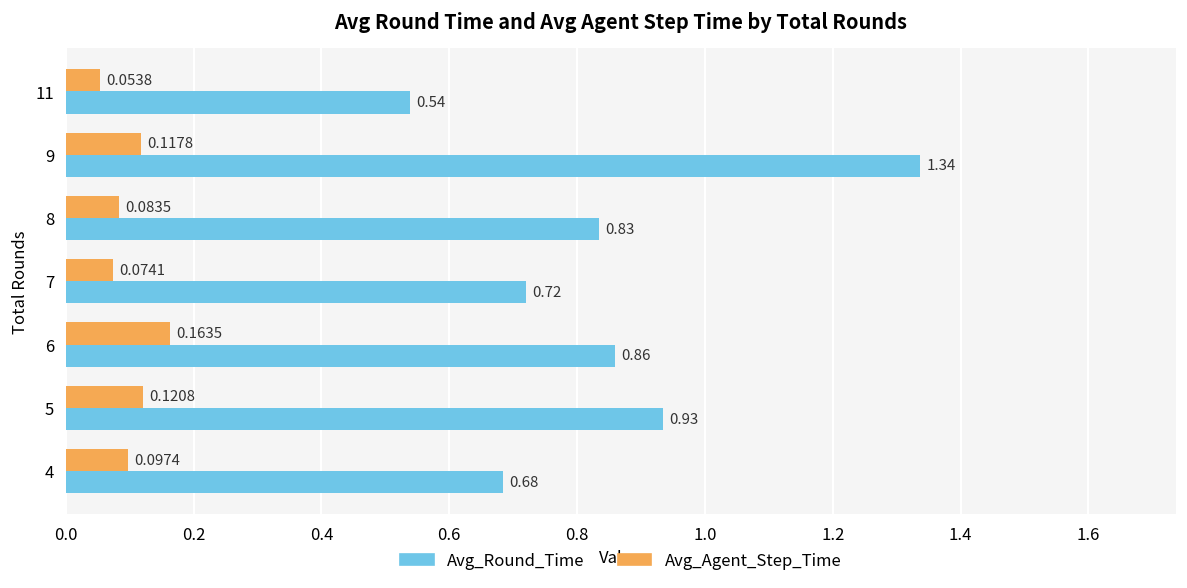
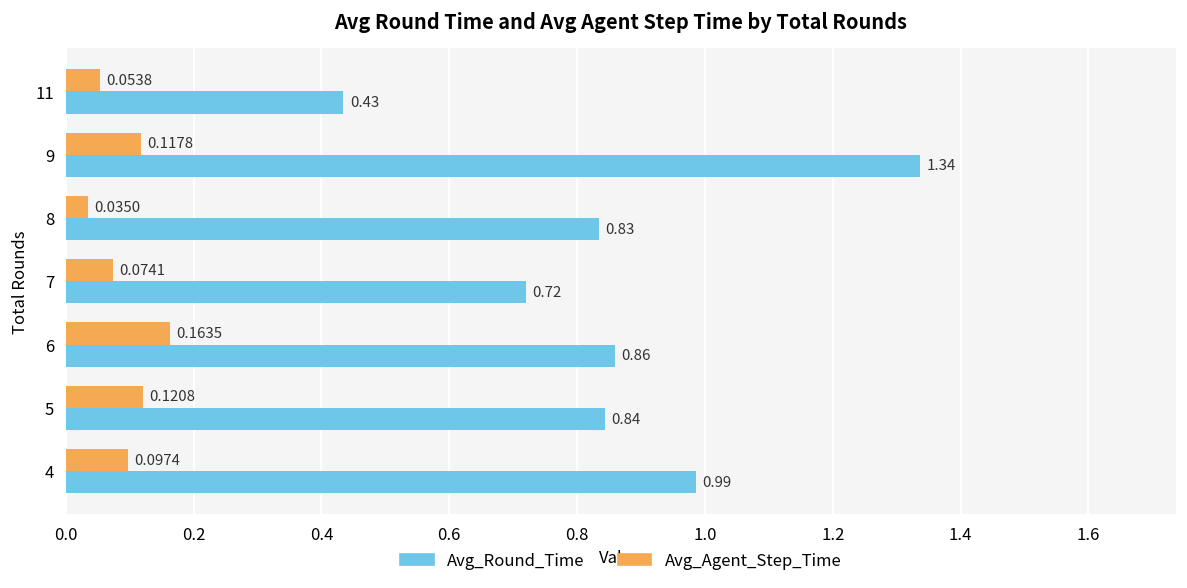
  {
    "Avg_Round_Time": {
-     "11": 0.54,
+     "11": 0.43,
      "9": 1.34,
      "8": 0.83,
      "7": 0.72,
      "6": 0.86,
-     "5": 0.93,
-     "4": 0.68
+     "5": 0.84,
+     "4": 0.99
    },
    "Avg_Agent_Step_Time": {
      "11": 0.0538,
      "9": 0.1178,
-     "8": 0.0835,
+     "8": 0.0350,
      "7": 0.0741,
      "6": 0.1635,
      "5": 0.1208,
      "4": 0.0974
    }
  }
